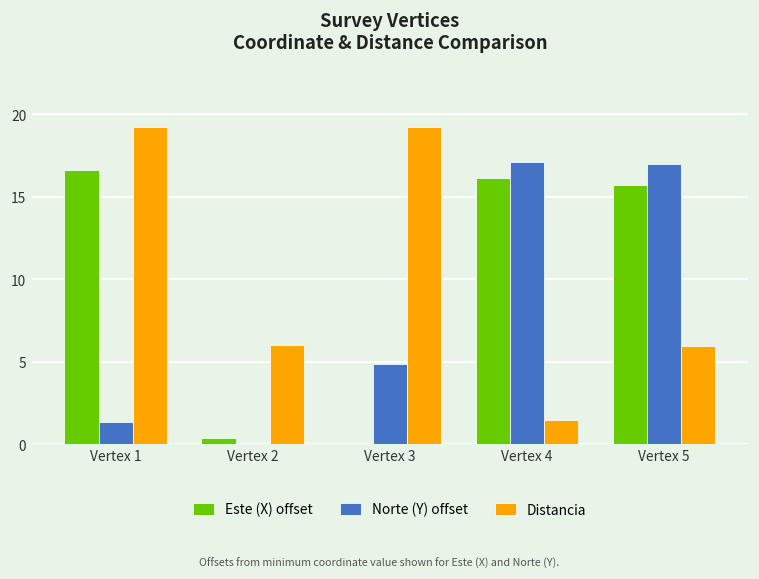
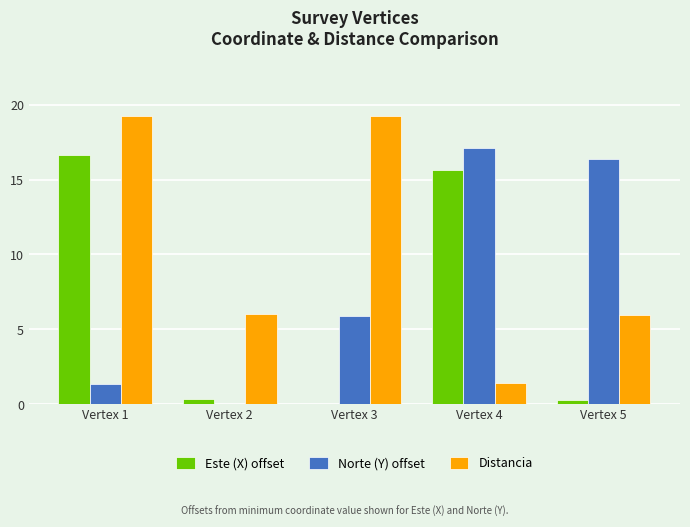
  {
    "Este (X) offset": {
      "Vertex 1": 16.6,
      "Vertex 2": 0.4,
      "Vertex 3": 0.0,
-     "Vertex 4": 16.1,
-     "Vertex 5": 15.7
+     "Vertex 4": 15.6,
+     "Vertex 5": 0.3
    },
    "Norte (Y) offset": {
      "Vertex 1": 1.3,
      "Vertex 2": 0.0,
-     "Vertex 3": 4.8,
+     "Vertex 3": 5.9,
      "Vertex 4": 17.1,
-     "Vertex 5": 17.0
+     "Vertex 5": 16.4
    },
    "Distancia": {
      "Vertex 1": 19.2,
      "Vertex 2": 6.0,
      "Vertex 3": 19.2,
      "Vertex 4": 1.5,
      "Vertex 5": 6.0
    }
  }
